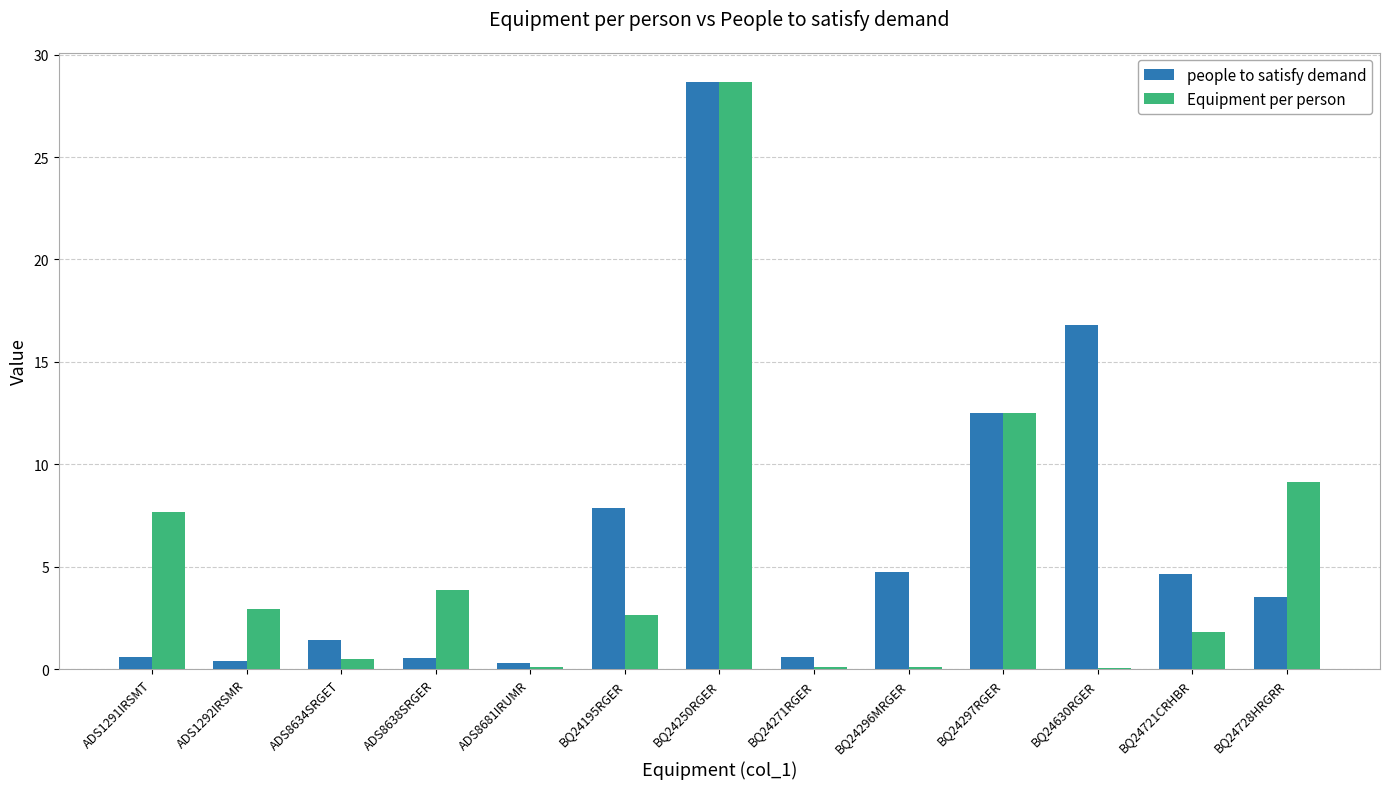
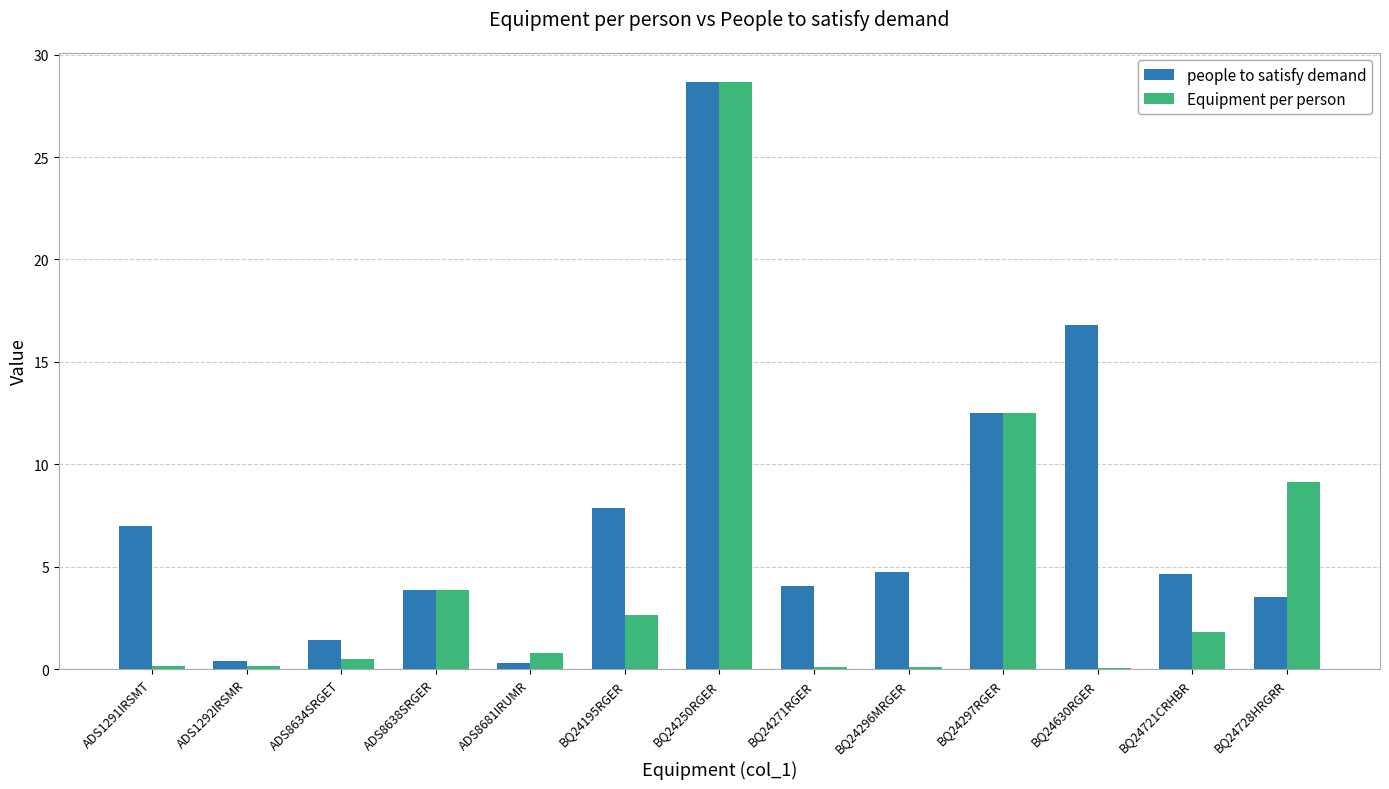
  {
    "people to satisfy demand": {
-     "ADS1291IRSMT": 0.6,
+     "ADS1291IRSMT": 7.0,
      "ADS1292IRSMR": 0.4,
      "ADS8634SRGET": 1.4,
-     "ADS8638SRGER": 0.6,
+     "ADS8638SRGER": 3.9,
      "ADS8681IRUMR": 0.3,
      "BQ24195RGER": 7.9,
      "BQ24250RGER": 28.7,
-     "BQ24271RGER": 0.6,
+     "BQ24271RGER": 4.1,
      "BQ24296MRGER": 4.8,
      "BQ24297RGER": 12.5,
      "BQ24630RGER": 16.8,
      "BQ24721CRHBR": 4.7,
      "BQ24728HRGRR": 3.5
    },
    "Equipment per person": {
-     "ADS1291IRSMT": 7.7,
-     "ADS1292IRSMR": 3.0,
+     "ADS1291IRSMT": 0.1,
+     "ADS1292IRSMR": 0.1,
      "ADS8634SRGET": 0.5,
      "ADS8638SRGER": 3.9,
-     "ADS8681IRUMR": 0.1,
+     "ADS8681IRUMR": 0.8,
      "BQ24195RGER": 2.6,
      "BQ24250RGER": 28.7,
      "BQ24297RGER": 12.5,
      "BQ24721CRHBR": 1.8,
      "BQ24728HRGRR": 9.1
    }
  }
